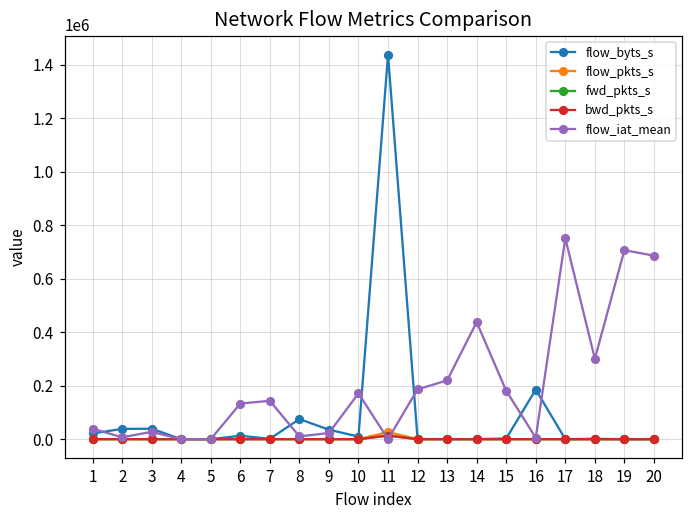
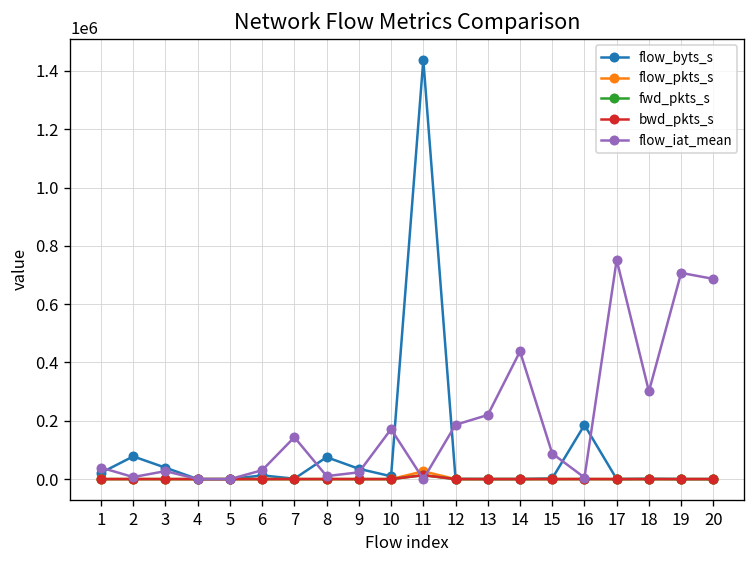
  {
    "flow_byts_s": {
      "1": 20000,
-     "2": 40000,
+     "2": 80000,
      "3": 40000,
      "6": 10000,
      "8": 80000,
      "9": 40000,
      "11": 1440000,
      "16": 190000
    },
    "flow_pkts_s": {
      "11": 30000
    },
    "bwd_pkts_s": {
      "11": 10000
    },
    "flow_iat_mean": {
      "1": 40000,
      "3": 30000,
-     "6": 130000,
+     "6": 30000,
      "7": 140000,
      "9": 20000,
      "10": 170000,
      "11": 0,
      "12": 190000,
      "13": 220000,
      "14": 440000,
-     "15": 180000,
+     "15": 90000,
      "17": 750000,
      "18": 300000,
      "19": 710000,
      "20": 690000
    }
  }
